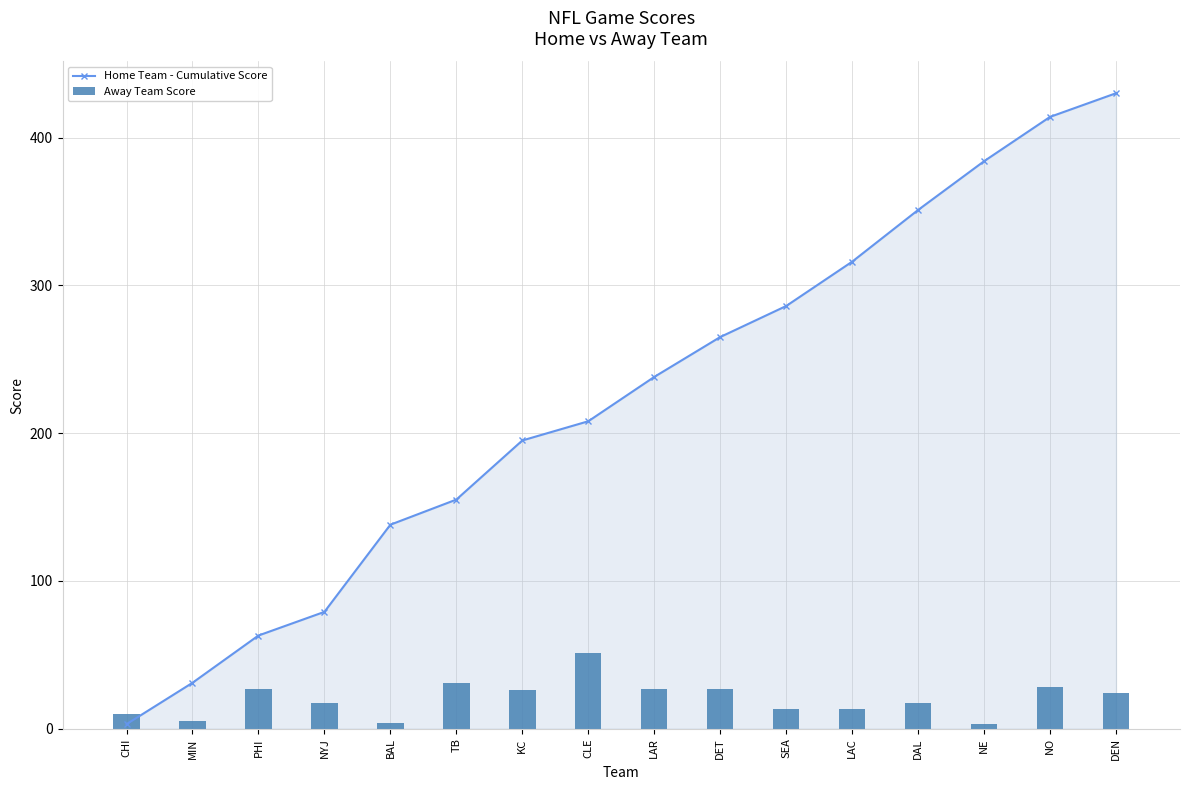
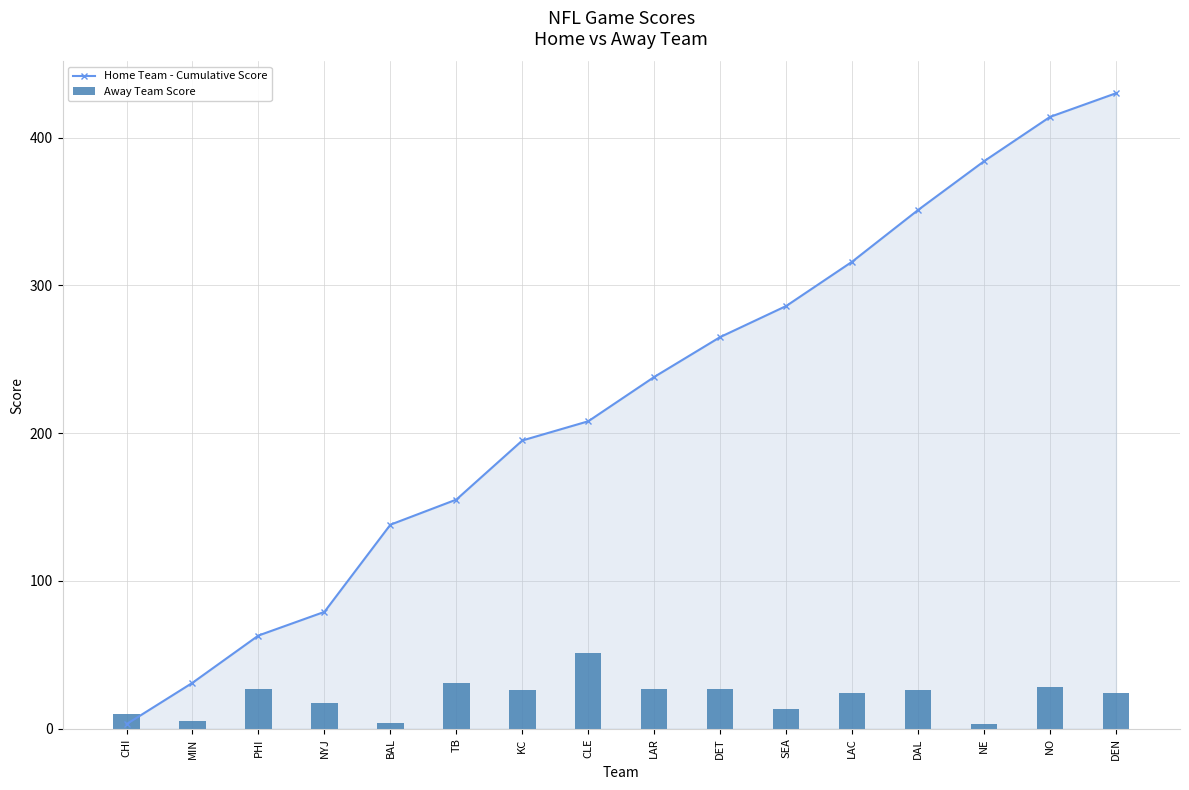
  {
    "Home Team - Cumulative Score": {
      "CHI": 3,
      "MIN": 31,
      "PHI": 63,
      "NYJ": 79,
      "BAL": 138,
      "TB": 155,
      "KC": 195,
      "CLE": 208,
      "LAR": 238,
      "DET": 265,
      "SEA": 286,
      "LAC": 316,
      "DAL": 351,
      "NE": 384,
      "NO": 414,
      "DEN": 430
    },
    "Away Team Score": {
      "CHI": 10,
      "MIN": 5,
      "PHI": 27,
      "NYJ": 17,
      "BAL": 4,
      "TB": 31,
      "KC": 26,
      "CLE": 51,
      "LAR": 27,
      "DET": 27,
      "SEA": 13,
-     "LAC": 13,
-     "DAL": 17,
+     "LAC": 24,
+     "DAL": 26,
      "NE": 3,
      "NO": 28,
      "DEN": 24
    }
  }
